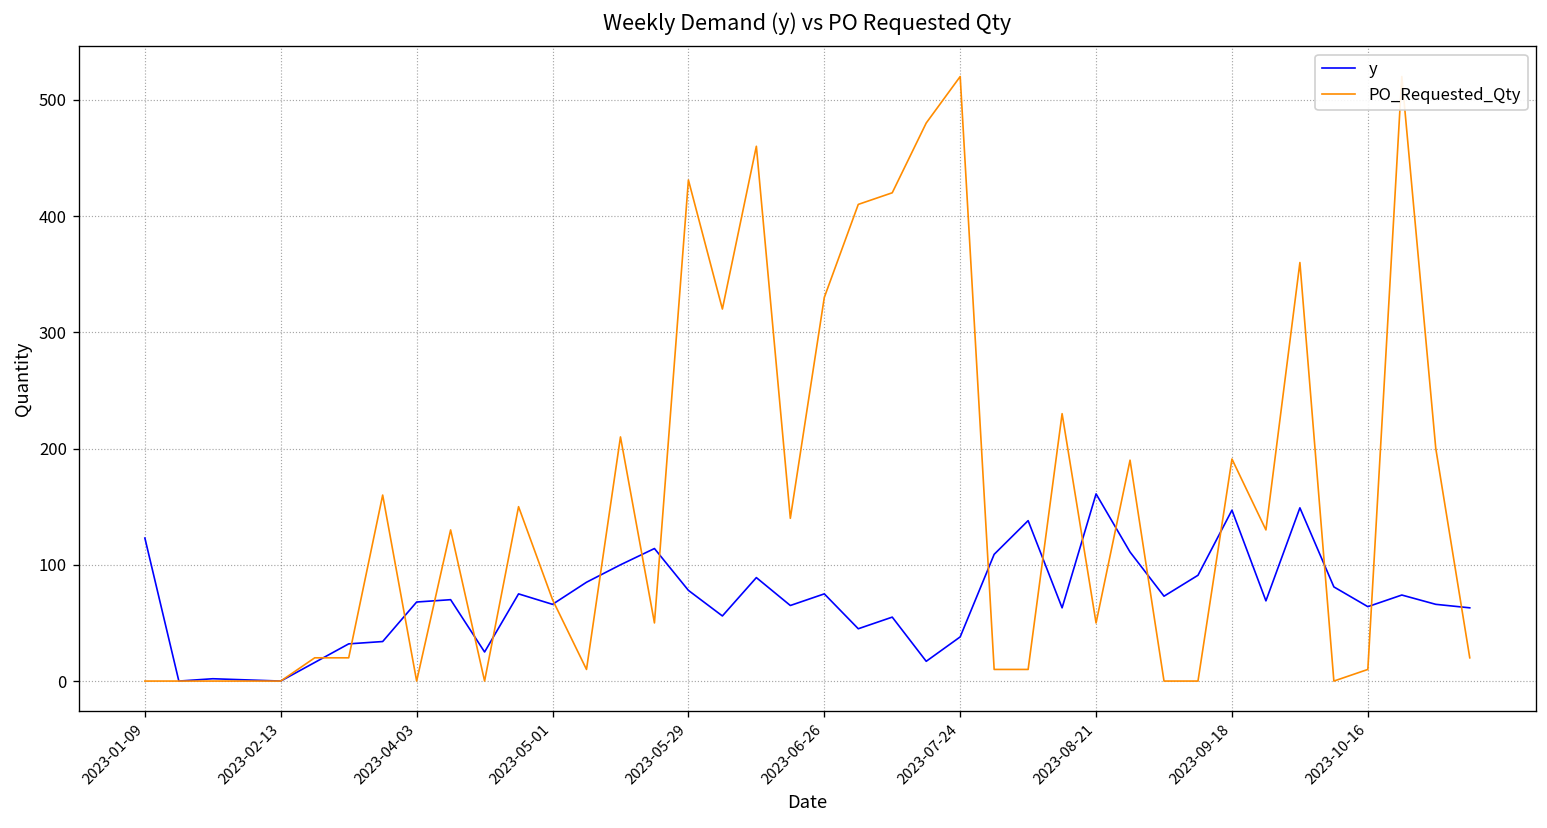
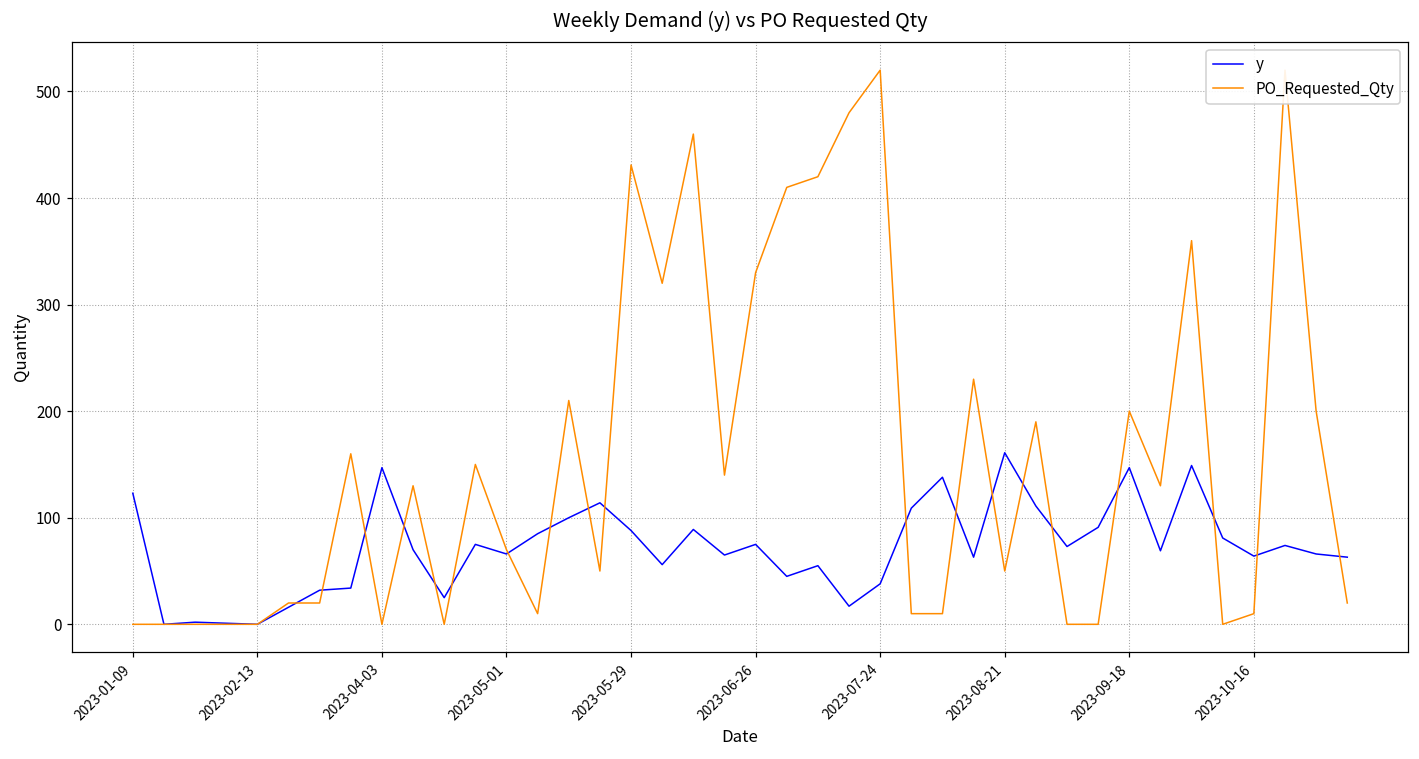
  {
    "y": {
      "2023-01-09": 120,
-     "2023-04-03": 70,
+     "2023-04-03": 150,
      "2023-05-01": 70,
-     "2023-05-29": 80,
+     "2023-05-29": 90,
      "2023-06-26": 80,
      "2023-07-24": 40,
      "2023-08-21": 160,
      "2023-09-18": 150,
      "2023-10-16": 60
    },
    "PO_Requested_Qty": {
      "2023-01-09": 0,
      "2023-04-03": 0,
      "2023-05-01": 70,
      "2023-05-29": 430,
      "2023-06-26": 330,
      "2023-07-24": 520,
      "2023-08-21": 50,
-     "2023-09-18": 190,
+     "2023-09-18": 200,
      "2023-10-16": 10
    }
  }
